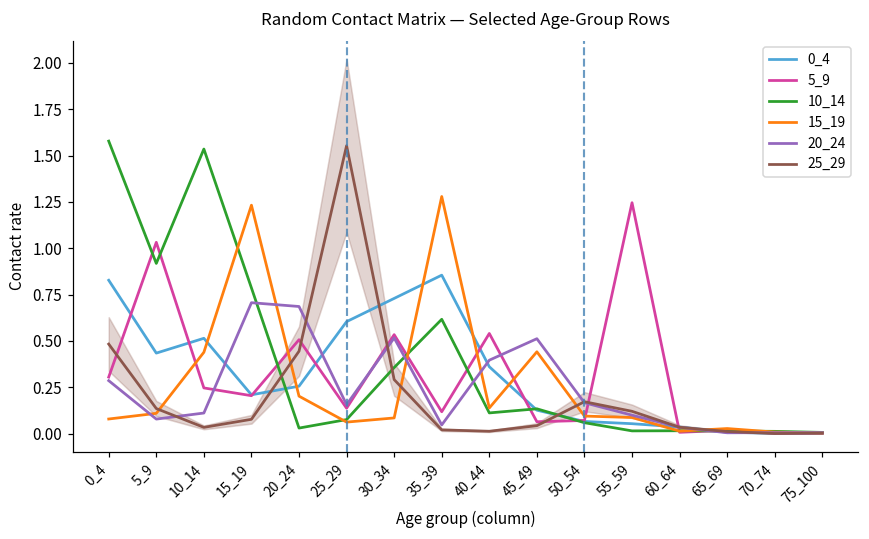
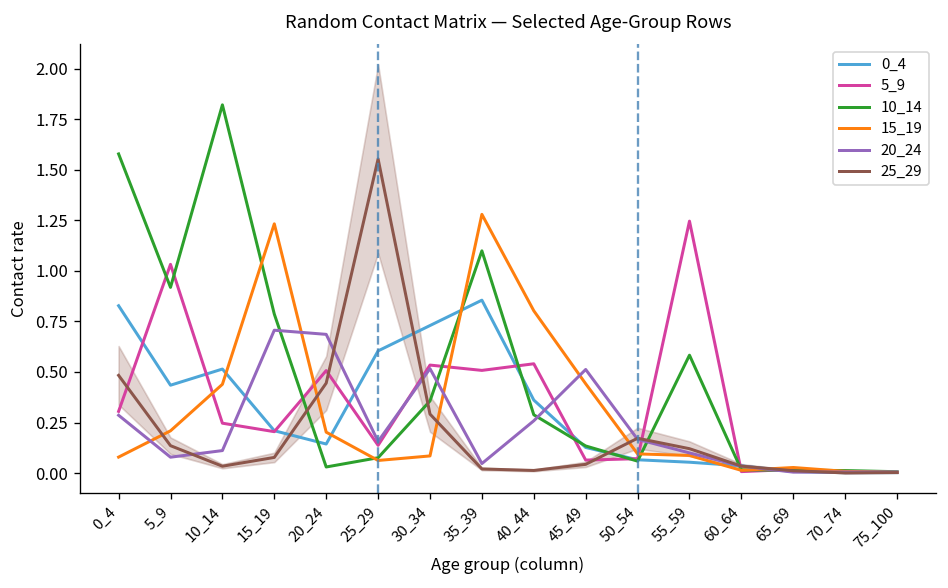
  {
    "0_4": {
      "0_4": 0.83,
      "5_9": 0.43,
      "10_14": 0.51,
-     "20_24": 0.26,
+     "20_24": 0.14,
      "25_29": 0.60,
      "30_34": 0.73,
      "35_39": 0.85,
      "40_44": 0.36,
      "55_59": 0.05
    },
    "5_9": {
      "0_4": 0.31,
      "5_9": 1.03,
      "10_14": 0.25,
      "20_24": 0.51,
      "25_29": 0.14,
      "30_34": 0.53,
-     "35_39": 0.12,
+     "35_39": 0.51,
      "40_44": 0.54,
      "55_59": 1.25
    },
    "10_14": {
      "0_4": 1.58,
      "5_9": 0.92,
-     "10_14": 1.54,
+     "10_14": 1.82,
      "15_19": 0.79,
      "20_24": 0.03,
      "30_34": 0.36,
-     "35_39": 0.62,
-     "40_44": 0.11,
-     "55_59": 0.01
+     "35_39": 1.10,
+     "40_44": 0.29,
+     "55_59": 0.58
    },
    "15_19": {
      "0_4": 0.08,
-     "5_9": 0.11,
+     "5_9": 0.21,
      "10_14": 0.44,
      "15_19": 1.23,
      "20_24": 0.20,
      "30_34": 0.08,
      "35_39": 1.28,
-     "40_44": 0.14,
+     "40_44": 0.80,
      "45_49": 0.44,
      "50_54": 0.09
    },
    "20_24": {
      "0_4": 0.29,
      "5_9": 0.08,
      "10_14": 0.11,
      "15_19": 0.71,
      "20_24": 0.69,
      "25_29": 0.16,
      "30_34": 0.52,
      "35_39": 0.05,
-     "40_44": 0.40,
+     "40_44": 0.26,
      "45_49": 0.51
    }
  }
